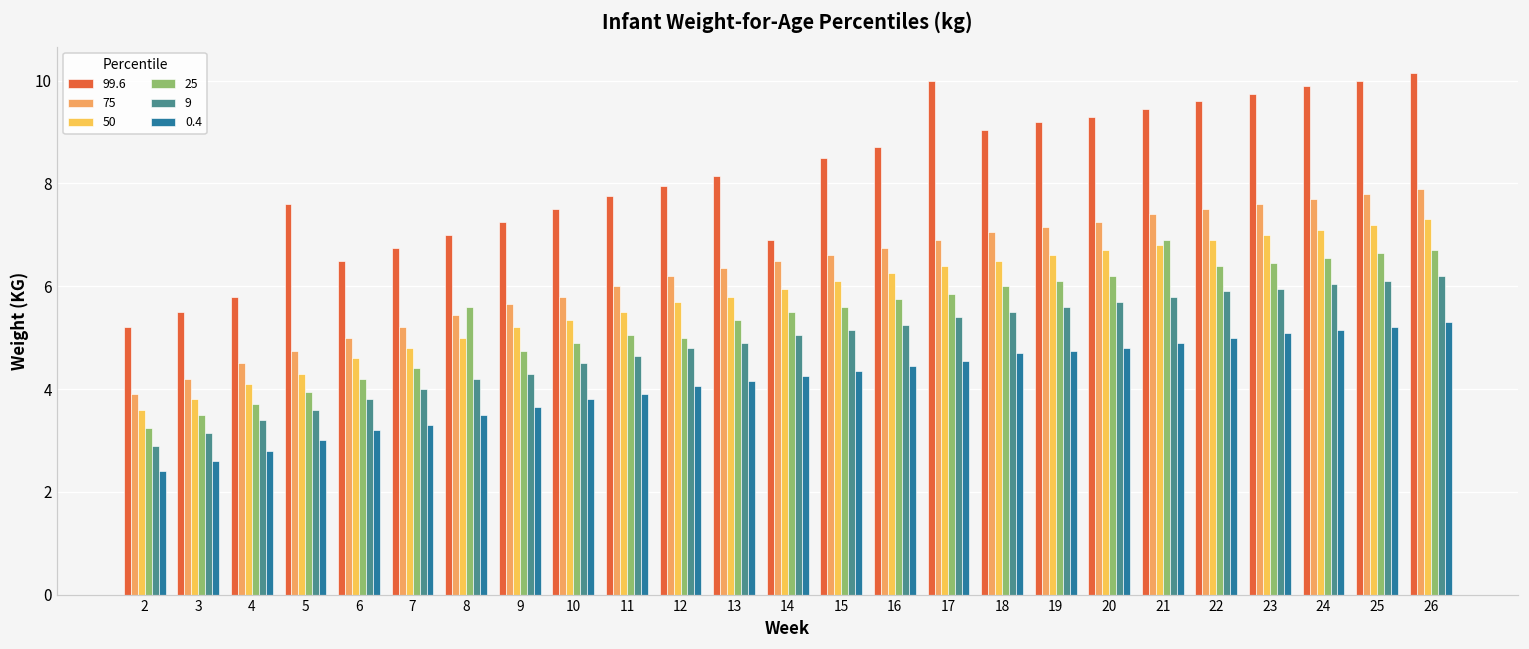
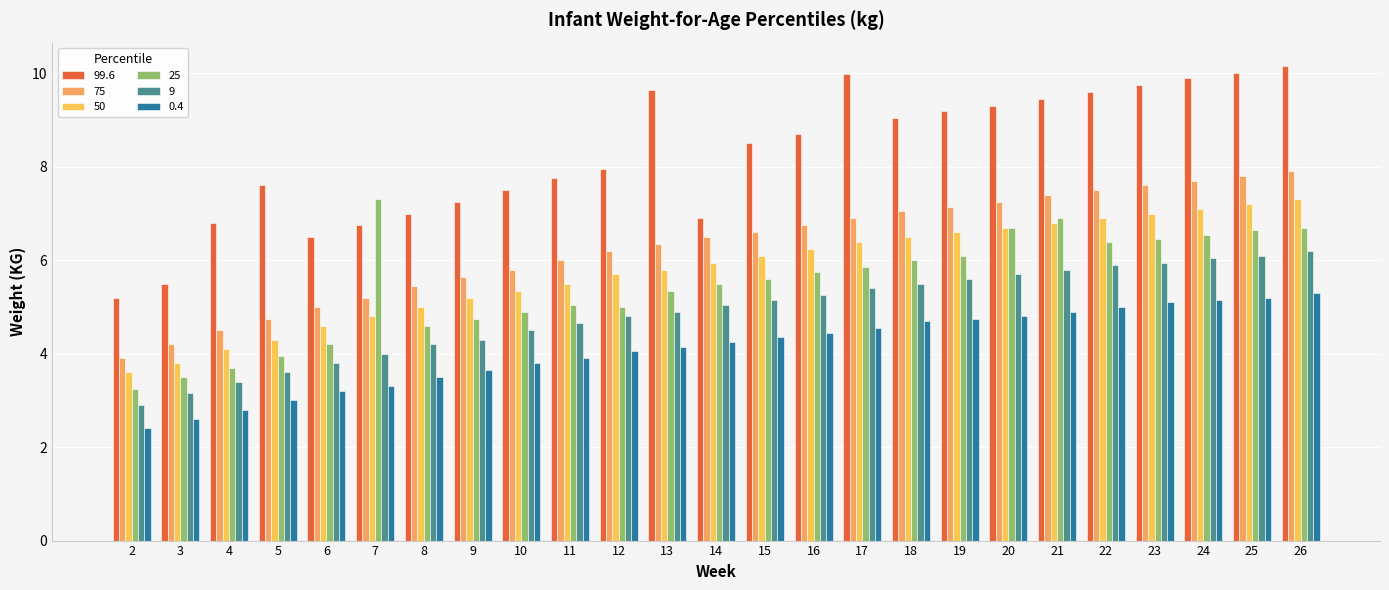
  {
    "99.6": {
      "2": 5.2,
      "3": 5.5,
-     "4": 5.8,
+     "4": 6.8,
      "5": 7.6,
      "6": 6.5,
      "7": 6.8,
      "8": 7.0,
      "9": 7.3,
      "10": 7.5,
      "11": 7.8,
      "12": 8.0,
-     "13": 8.2,
+     "13": 9.7,
      "14": 6.9,
      "15": 8.5,
      "16": 8.7,
      "17": 10.0,
      "18": 9.1,
      "19": 9.2,
      "20": 9.3,
      "21": 9.5,
      "22": 9.6,
      "23": 9.8,
      "24": 9.9,
      "25": 10.0,
      "26": 10.2
    },
    "25": {
      "2": 3.3,
      "3": 3.5,
      "4": 3.7,
      "5": 4.0,
      "6": 4.2,
-     "7": 4.4,
-     "8": 5.6,
+     "7": 7.3,
+     "8": 4.6,
      "9": 4.8,
      "10": 4.9,
      "11": 5.1,
      "12": 5.0,
      "13": 5.4,
      "14": 5.5,
      "15": 5.6,
      "16": 5.8,
      "17": 5.9,
      "18": 6.0,
      "19": 6.1,
-     "20": 6.2,
+     "20": 6.7,
      "21": 6.9,
      "22": 6.4,
      "23": 6.5,
      "24": 6.6,
      "25": 6.7,
      "26": 6.7
    }
  }
